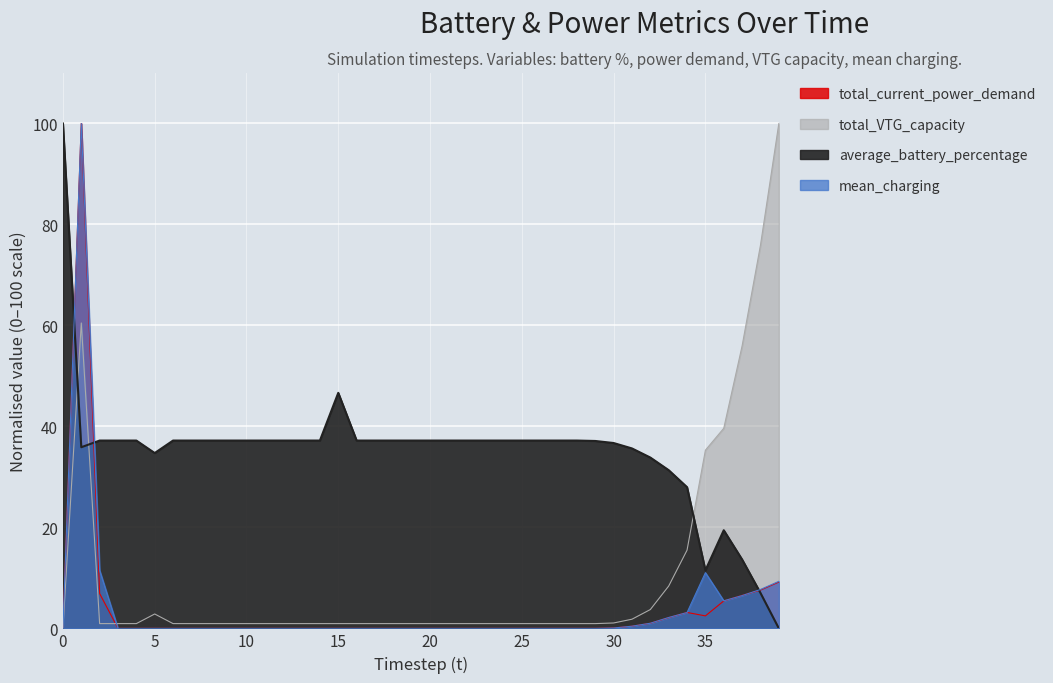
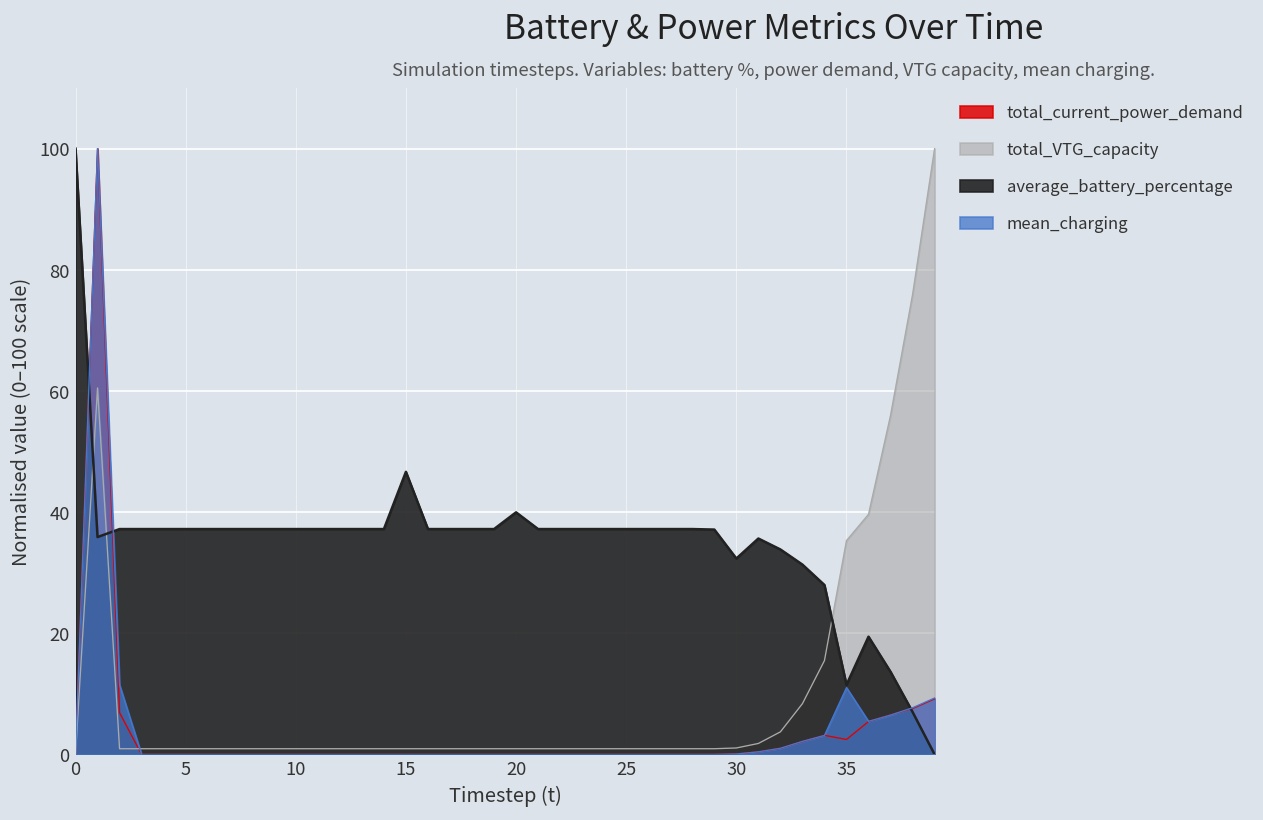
  {
    "total_current_power_demand": {
      "35": 2
    },
    "total_VTG_capacity": {
-     "5": 3,
+     "5": 1,
      "10": 1,
      "15": 1,
      "20": 1,
      "25": 1,
      "30": 1,
      "35": 35
    },
    "average_battery_percentage": {
      "0": 100,
-     "5": 35,
+     "5": 37,
      "10": 37,
      "15": 47,
-     "20": 37,
+     "20": 40,
      "25": 37,
-     "30": 37
+     "30": 32
    }
  }
